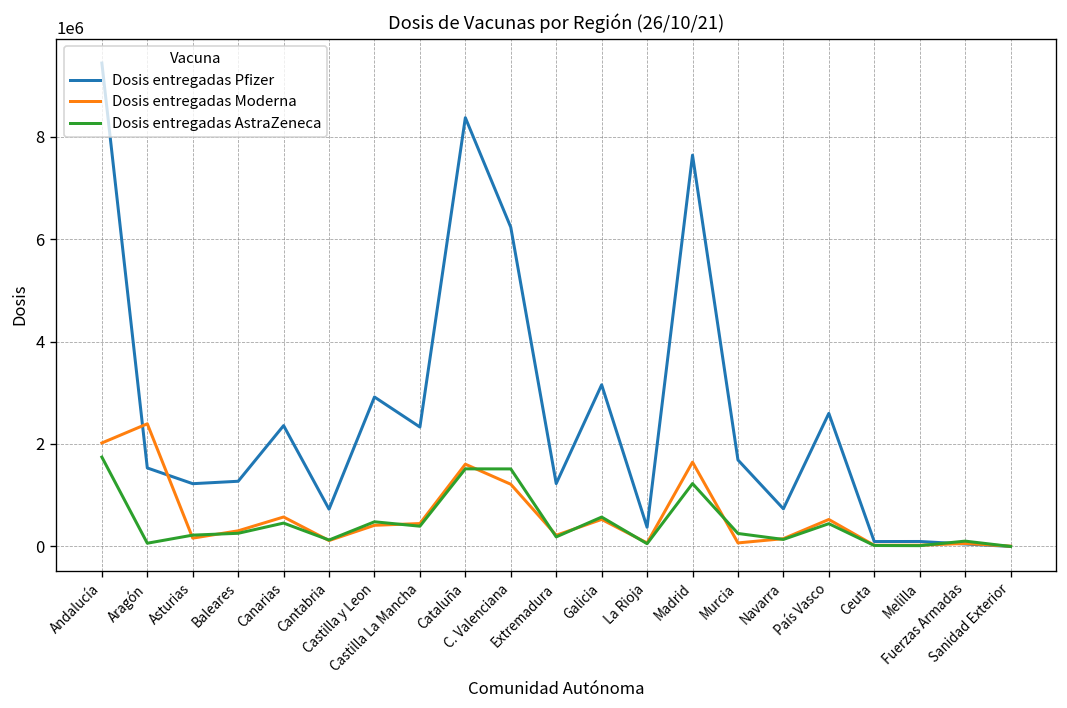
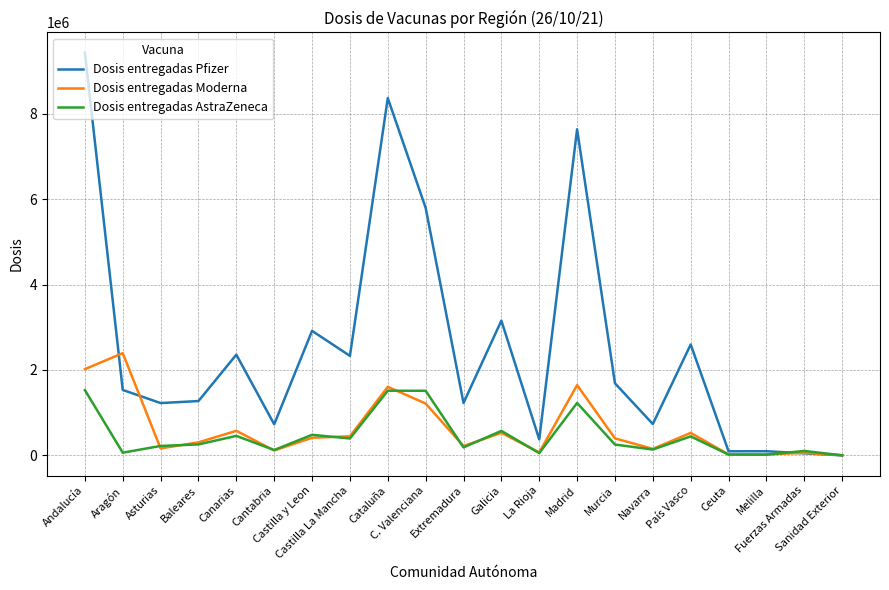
  {
    "Dosis entregadas Pfizer": {
      "Aragón": 1500000,
      "Asturias": 1200000,
      "Baleares": 1300000,
      "Canarias": 2400000,
      "Cantabria": 700000,
      "Castilla y Leon": 2900000,
      "Castilla La Mancha": 2300000,
      "Cataluña": 8400000,
-     "C. Valenciana": 6200000,
+     "C. Valenciana": 5800000,
      "Extremadura": 1200000,
      "Galicia": 3200000,
      "La Rioja": 400000,
      "Madrid": 7600000,
      "Murcia": 1700000,
      "Navarra": 700000,
      "País Vasco": 2600000,
      "Ceuta": 100000,
      "Melilla": 100000
    },
    "Dosis entregadas Moderna": {
      "Andalucía": 2000000,
      "Aragón": 2400000,
      "Canarias": 600000,
      "Castilla y Leon": 400000,
      "Cataluña": 1600000,
      "C. Valenciana": 1200000,
      "Madrid": 1600000,
-     "Murcia": 100000,
+     "Murcia": 400000,
      "País Vasco": 500000
    },
    "Dosis entregadas AstraZeneca": {
-     "Andalucía": 1700000,
+     "Andalucía": 1500000,
      "Aragón": 100000,
      "Canarias": 500000,
      "Castilla y Leon": 500000,
      "Cataluña": 1500000,
      "C. Valenciana": 1500000,
      "Madrid": 1200000,
      "Murcia": 300000,
      "País Vasco": 400000
    }
  }
